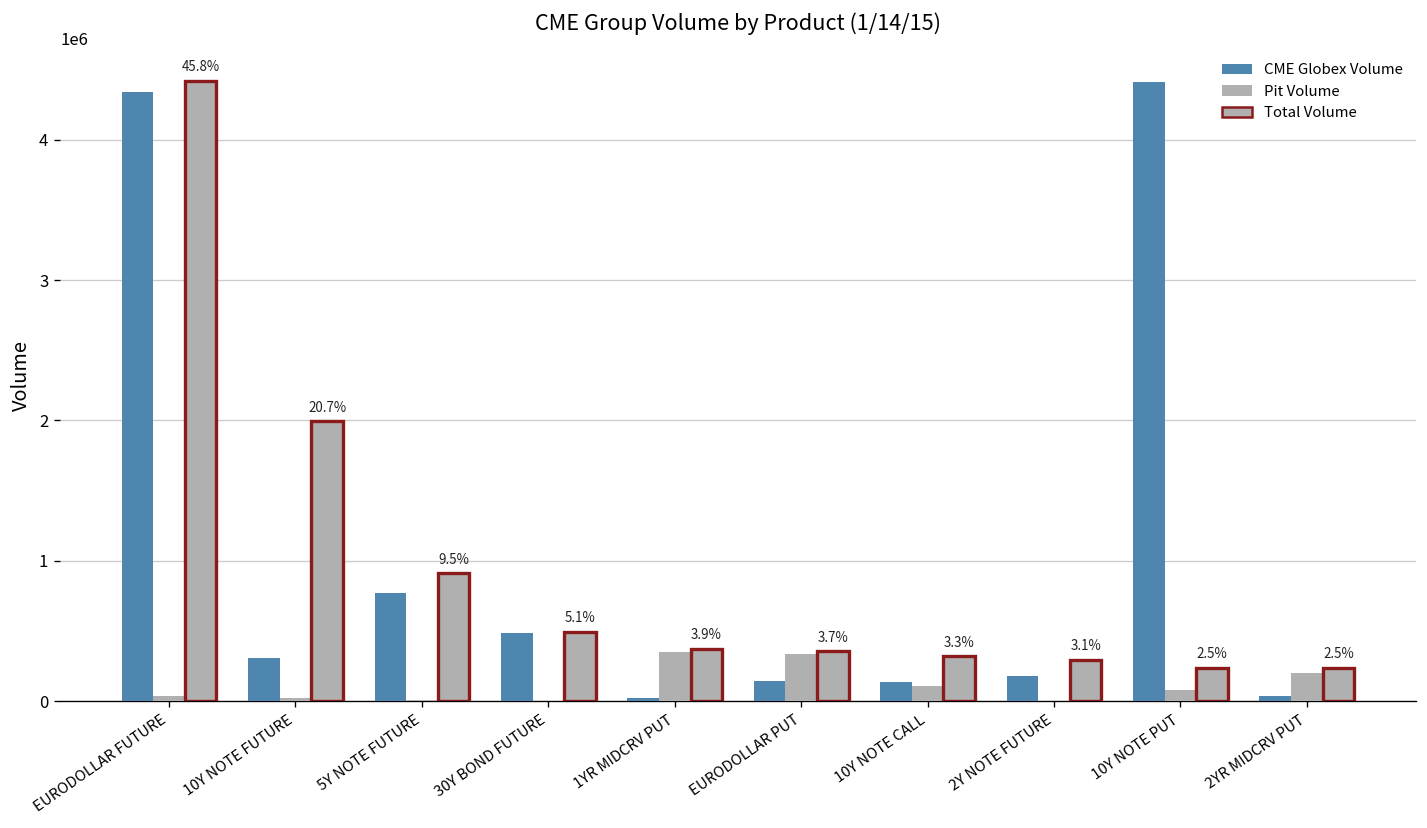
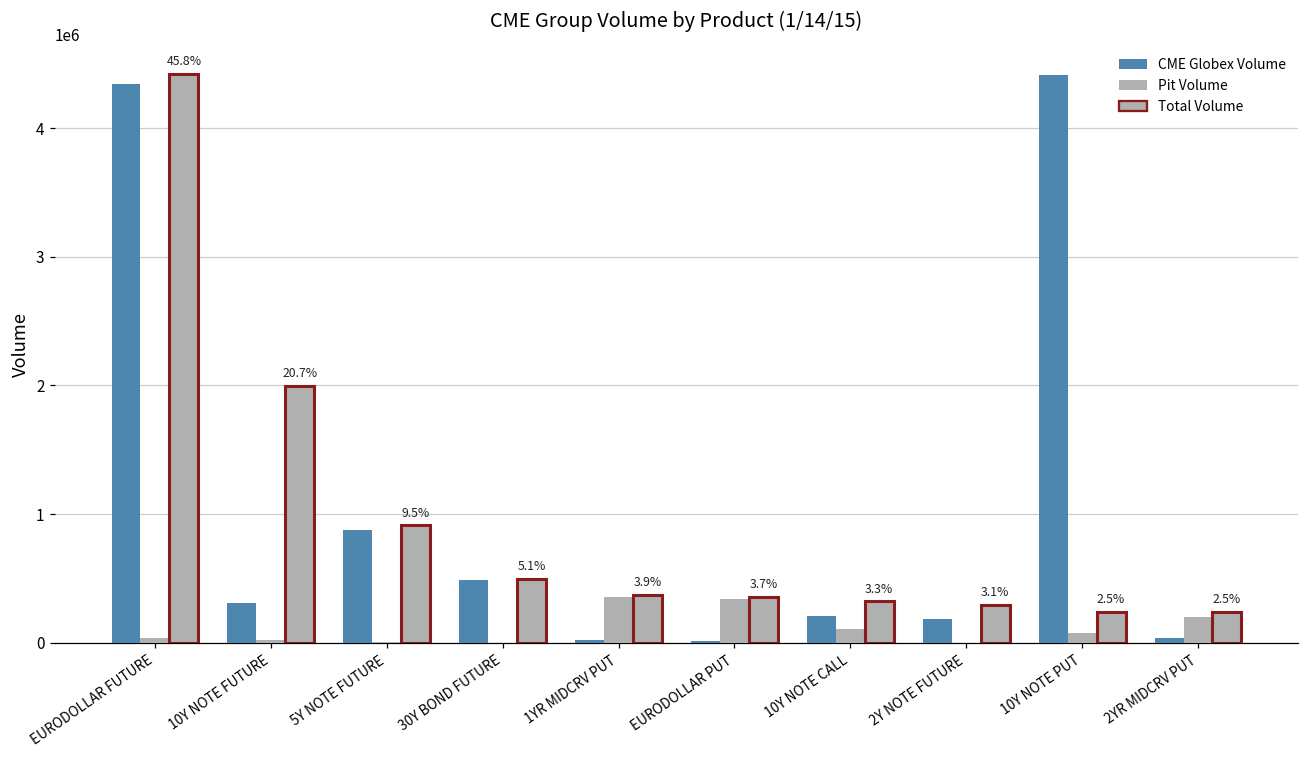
  {
    "CME Globex Volume": {
      "EURODOLLAR FUTURE": 4340000,
      "10Y NOTE FUTURE": 310000,
-     "5Y NOTE FUTURE": 770000,
+     "5Y NOTE FUTURE": 880000,
      "30Y BOND FUTURE": 490000,
      "1YR MIDCRV PUT": 20000,
-     "EURODOLLAR PUT": 140000,
-     "10Y NOTE CALL": 140000,
+     "EURODOLLAR PUT": 20000,
+     "10Y NOTE CALL": 210000,
      "2Y NOTE FUTURE": 180000,
      "10Y NOTE PUT": 4410000,
      "2YR MIDCRV PUT": 40000
    }
  }
